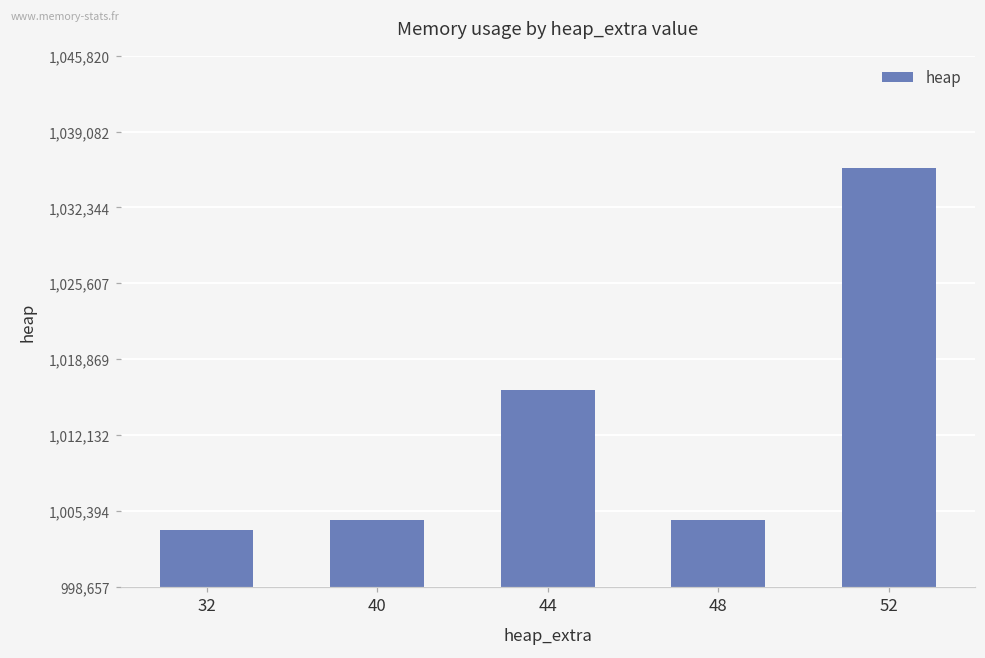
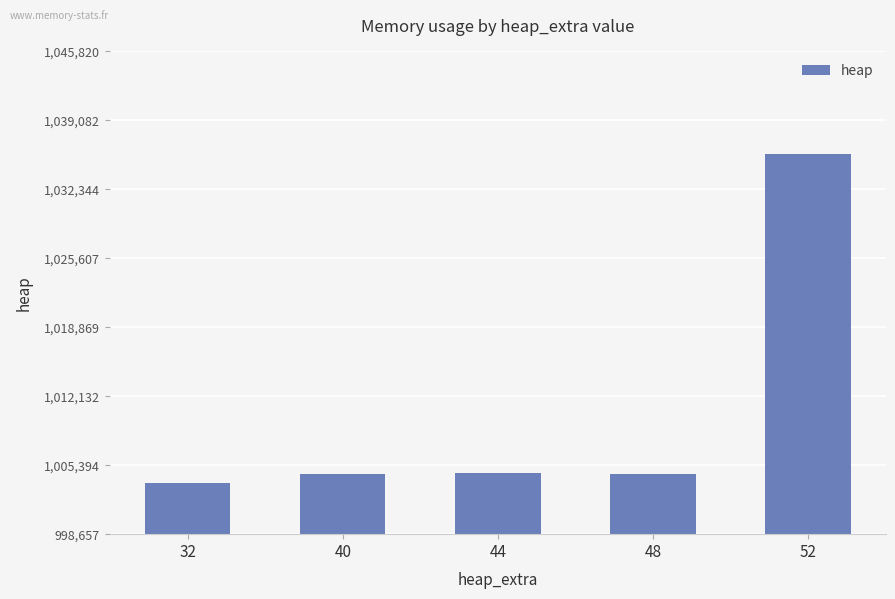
  {
    "32": "1,003,700",
    "40": "1,004,600",
-   "44": "1,016,100",
+   "44": "1,004,600",
    "48": "1,004,600",
    "52": "1,035,800"
  }
